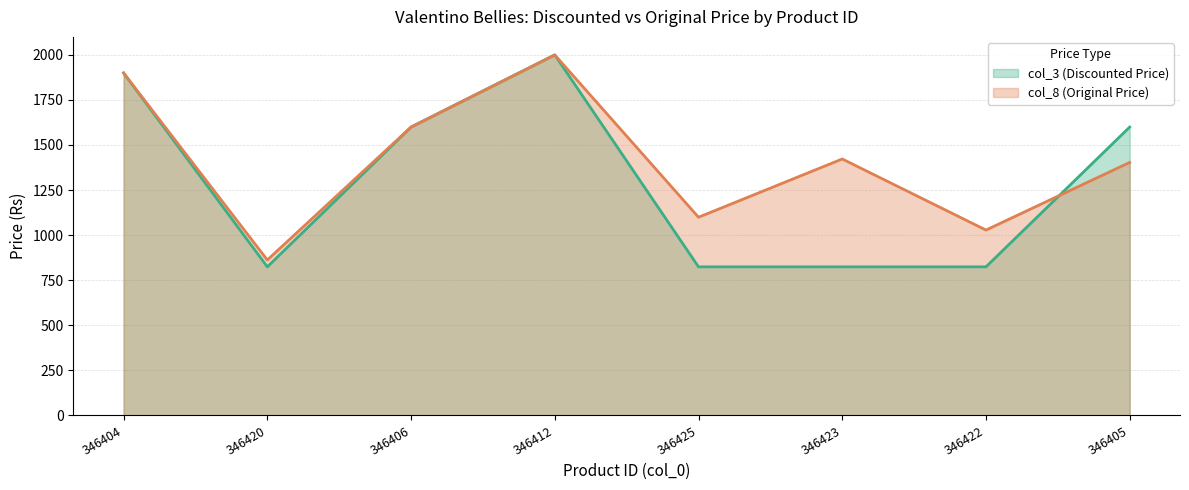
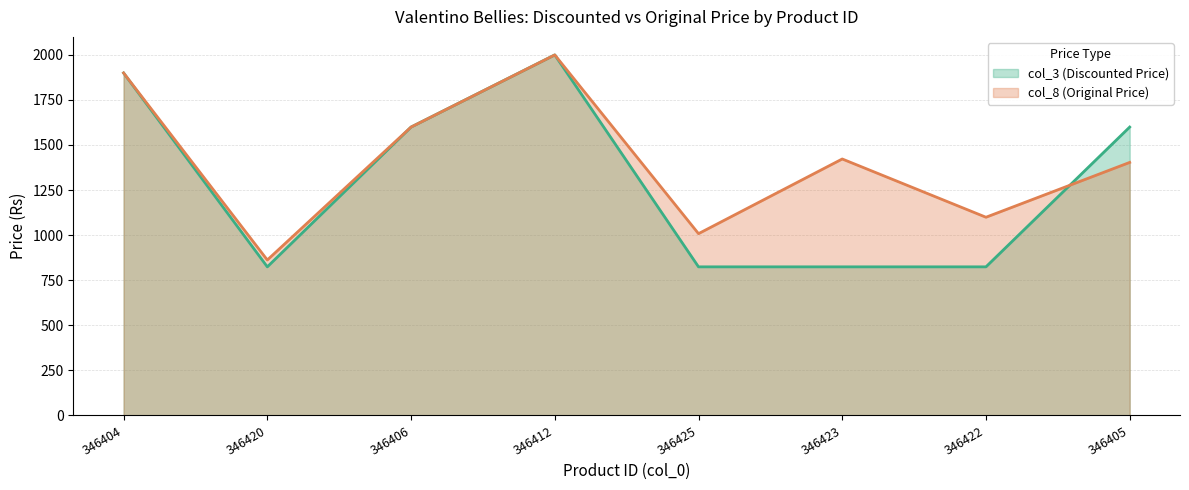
  {
    "col_3 (Discounted Price)": {
      "346420": 820,
      "346425": 820,
      "346423": 820,
      "346422": 820,
      "346405": 1600
    },
    "col_8 (Original Price)": {
      "346420": 860,
-     "346425": 1100,
+     "346425": 1010,
      "346423": 1420,
-     "346422": 1030,
+     "346422": 1100,
      "346405": 1400
    }
  }
